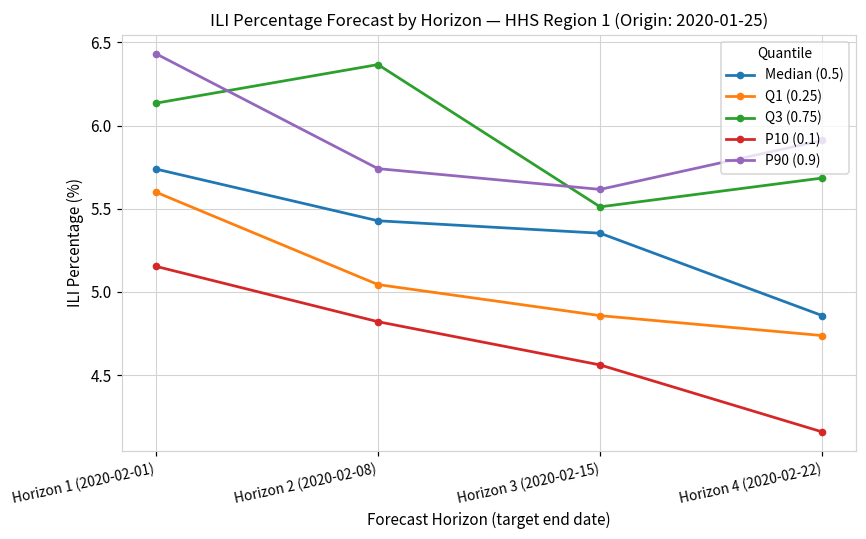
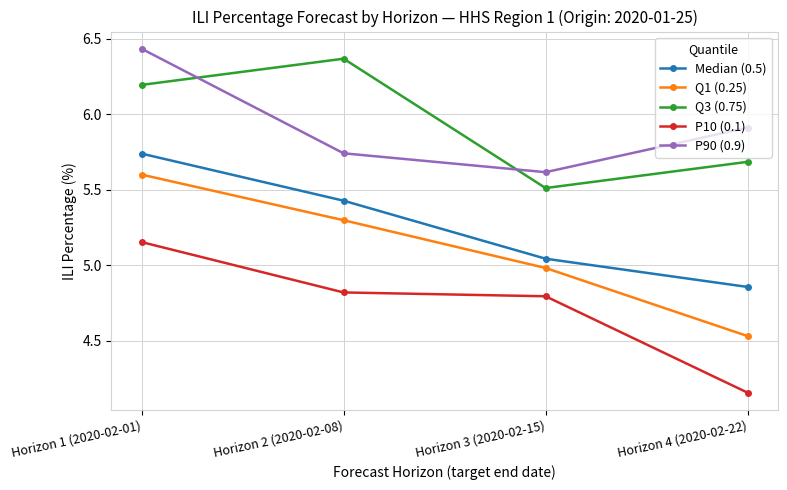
  {
    "Median (0.5)": {
      "Horizon 1 (2020-02-01)": 5.74,
      "Horizon 2 (2020-02-08)": 5.43,
-     "Horizon 3 (2020-02-15)": 5.35,
+     "Horizon 3 (2020-02-15)": 5.04,
      "Horizon 4 (2020-02-22)": 4.86
    },
    "Q1 (0.25)": {
      "Horizon 1 (2020-02-01)": 5.60,
-     "Horizon 2 (2020-02-08)": 5.04,
-     "Horizon 3 (2020-02-15)": 4.86,
-     "Horizon 4 (2020-02-22)": 4.74
+     "Horizon 2 (2020-02-08)": 5.30,
+     "Horizon 3 (2020-02-15)": 4.98,
+     "Horizon 4 (2020-02-22)": 4.53
    },
    "Q3 (0.75)": {
-     "Horizon 1 (2020-02-01)": 6.13,
+     "Horizon 1 (2020-02-01)": 6.19,
      "Horizon 2 (2020-02-08)": 6.37,
      "Horizon 3 (2020-02-15)": 5.51,
      "Horizon 4 (2020-02-22)": 5.68
    },
    "P10 (0.1)": {
      "Horizon 1 (2020-02-01)": 5.15,
      "Horizon 2 (2020-02-08)": 4.82,
-     "Horizon 3 (2020-02-15)": 4.56,
+     "Horizon 3 (2020-02-15)": 4.80,
      "Horizon 4 (2020-02-22)": 4.16
    },
    "P90 (0.9)": {
      "Horizon 1 (2020-02-01)": 6.43,
      "Horizon 2 (2020-02-08)": 5.74,
      "Horizon 3 (2020-02-15)": 5.62
    }
  }
